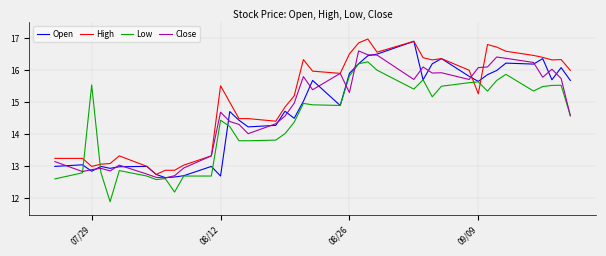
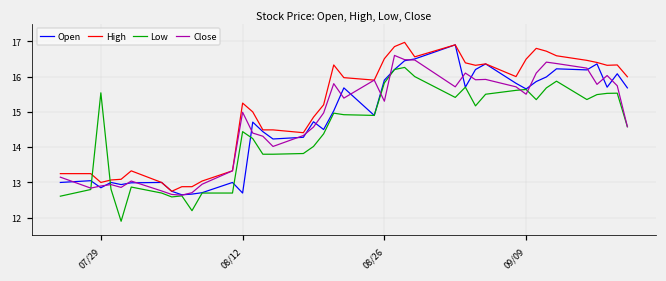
  {
    "Open": {
      "08/12": 12.7,
      "08/26": 15.9
    },
    "High": {
      "07/29": 13.0,
-     "08/12": 15.5,
+     "08/12": 15.2,
      "08/26": 16.5,
-     "09/09": 15.3
+     "09/09": 16.5
    },
    "Low": {
      "07/29": 15.5,
      "08/12": 14.4,
      "08/26": 15.8
    },
    "Close": {
-     "08/12": 14.7,
+     "08/12": 15.0,
      "08/26": 15.3,
-     "09/09": 16.1
+     "09/09": 15.5
    }
  }
